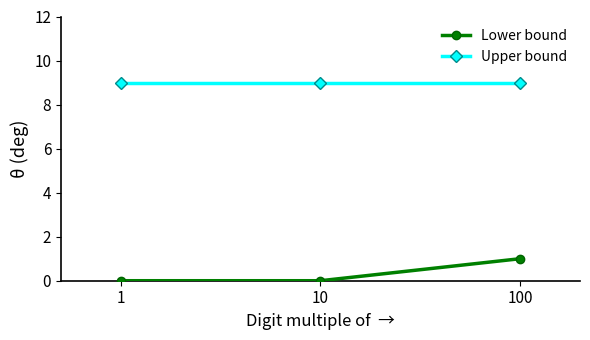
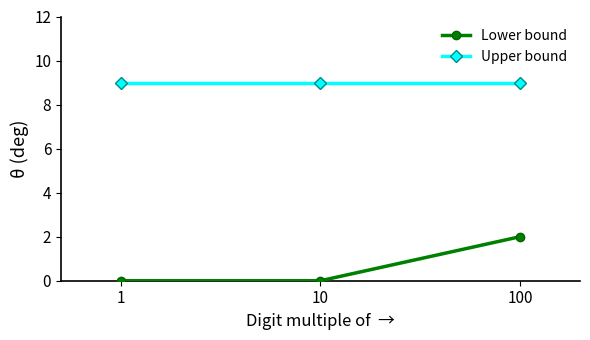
  {
    "Lower bound": {
      "1": 0,
      "10": 0,
-     "100": 1
+     "100": 2
    },
    "Upper bound": {
      "1": 9,
      "10": 9,
      "100": 9
    }
  }
